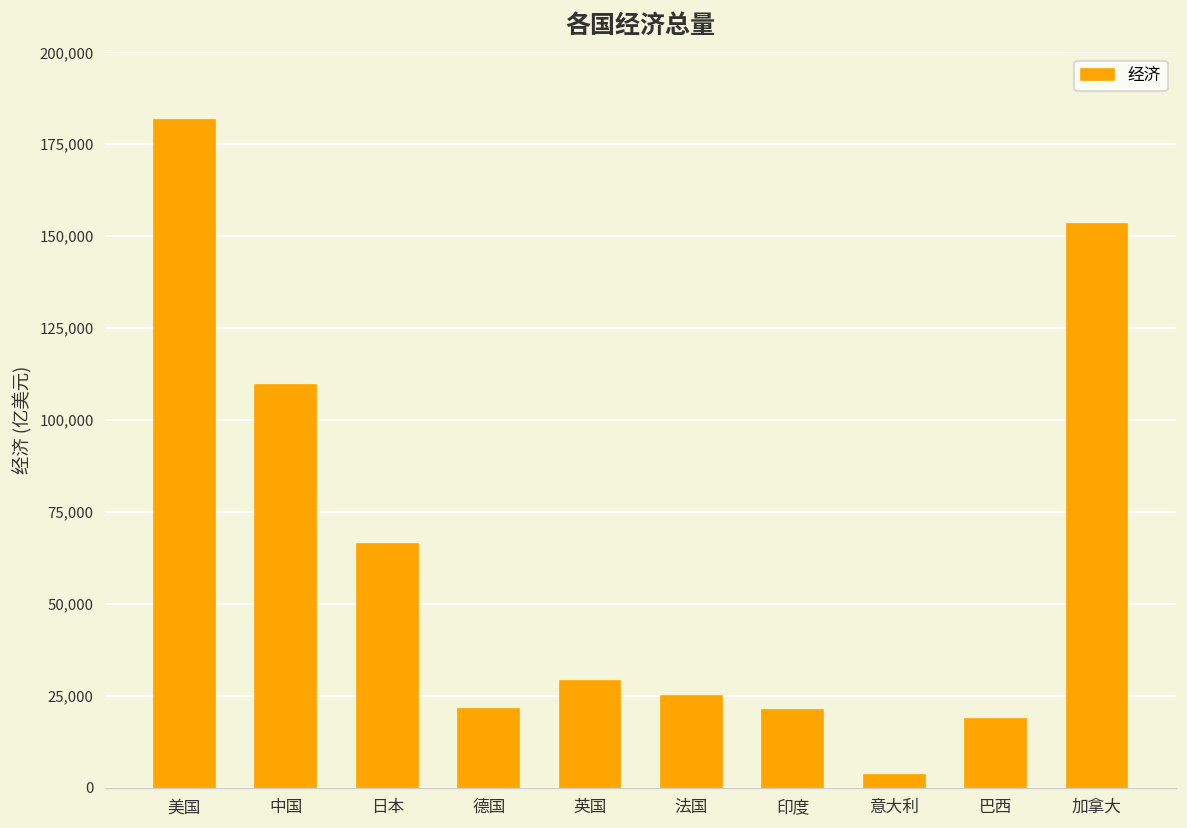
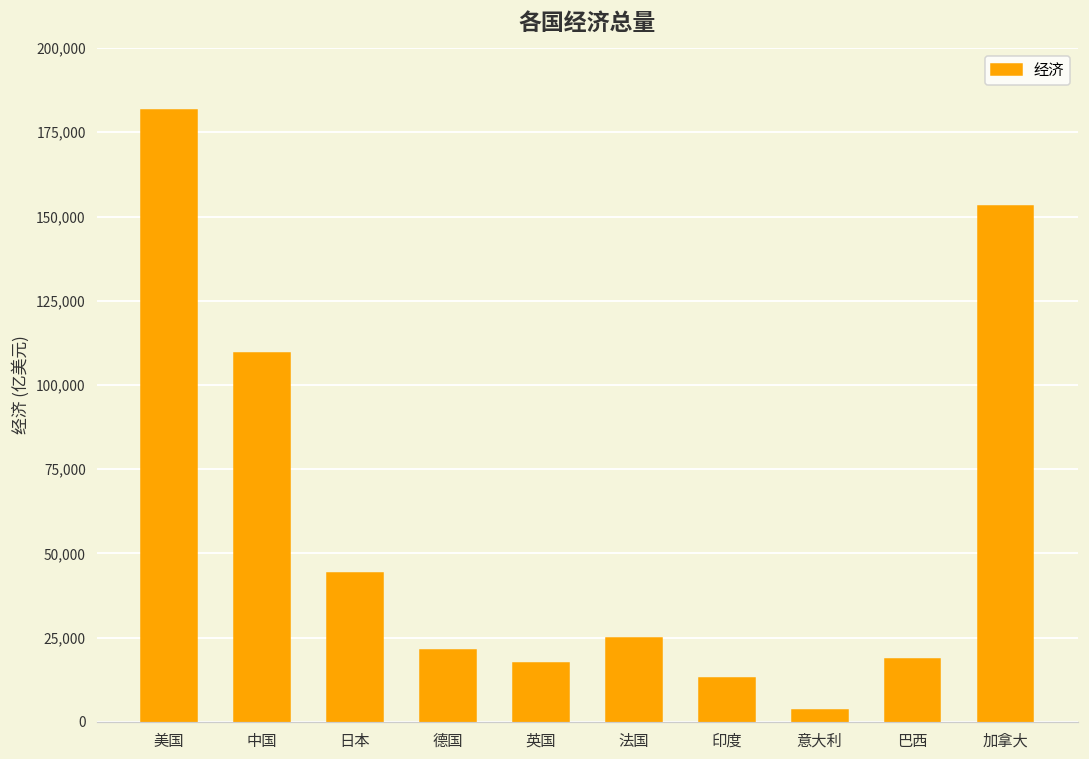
  {
    "美国": "182,000",
    "中国": "110,000",
-   "日本": "66,000",
+   "日本": "44,000",
    "德国": "21,000",
-   "英国": "29,000",
+   "英国": "18,000",
    "法国": "25,000",
-   "印度": "21,000",
+   "印度": "13,000",
    "意大利": "3,000",
    "巴西": "19,000",
    "加拿大": "153,000"
  }
